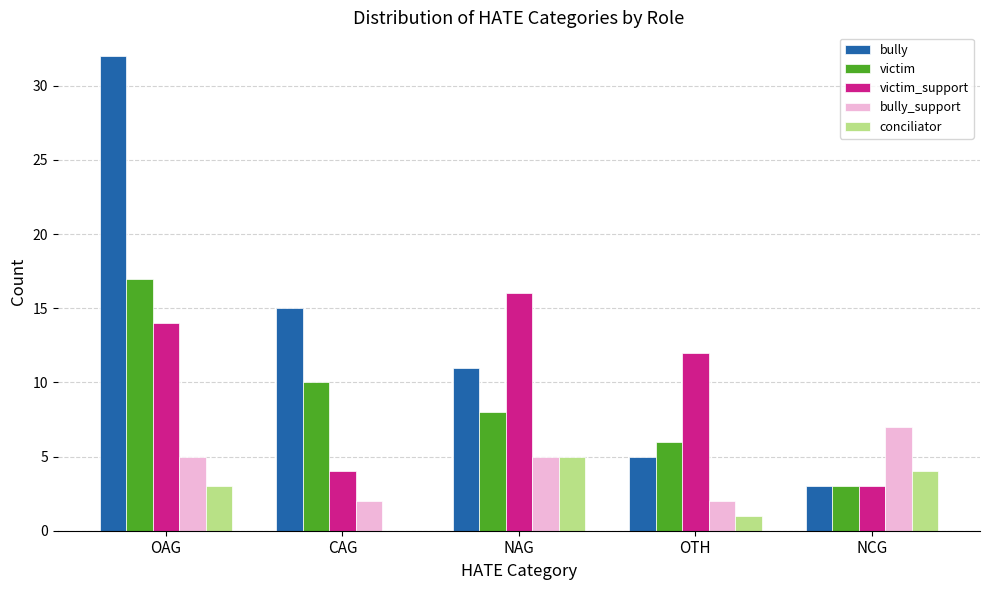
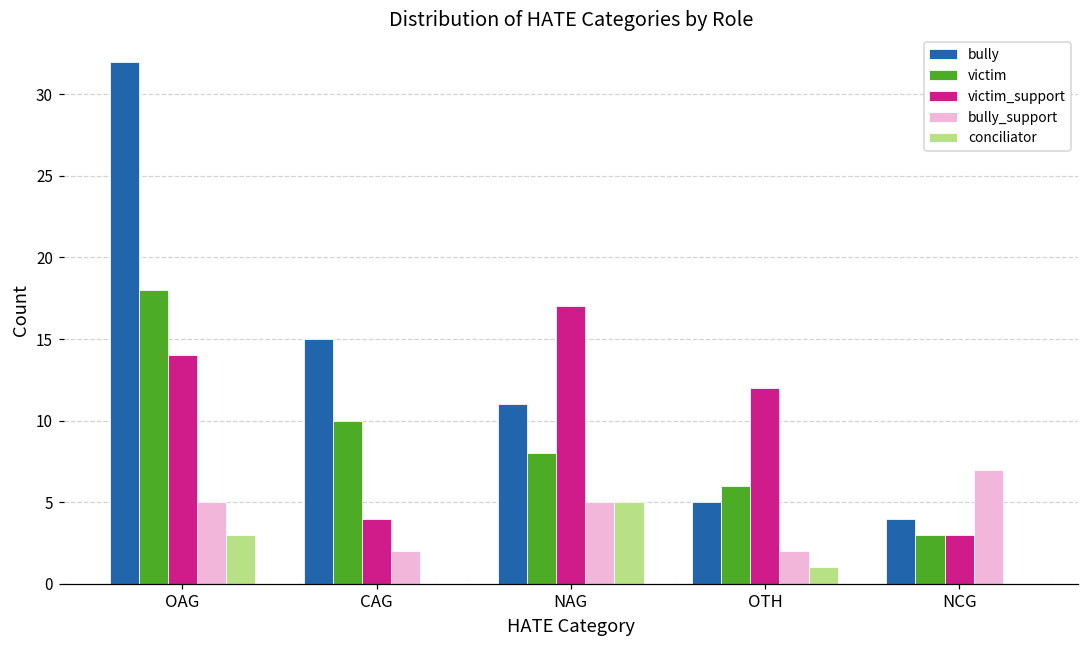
  {
    "bully": {
      "OAG": 32,
      "CAG": 15,
      "NAG": 11,
      "OTH": 5,
-     "NCG": 3
+     "NCG": 4
    },
    "victim": {
-     "OAG": 17,
+     "OAG": 18,
      "CAG": 10,
      "NAG": 8,
      "OTH": 6,
      "NCG": 3
    },
    "victim_support": {
      "OAG": 14,
      "CAG": 4,
-     "NAG": 16,
+     "NAG": 17,
      "OTH": 12,
      "NCG": 3
    },
    "bully_support": {
      "OAG": 5,
      "CAG": 2,
      "NAG": 5,
      "OTH": 2,
      "NCG": 7
    },
    "conciliator": {
      "OAG": 3,
      "CAG": 0,
      "NAG": 5,
      "OTH": 1,
-     "NCG": 4
+     "NCG": 0
    }
  }
